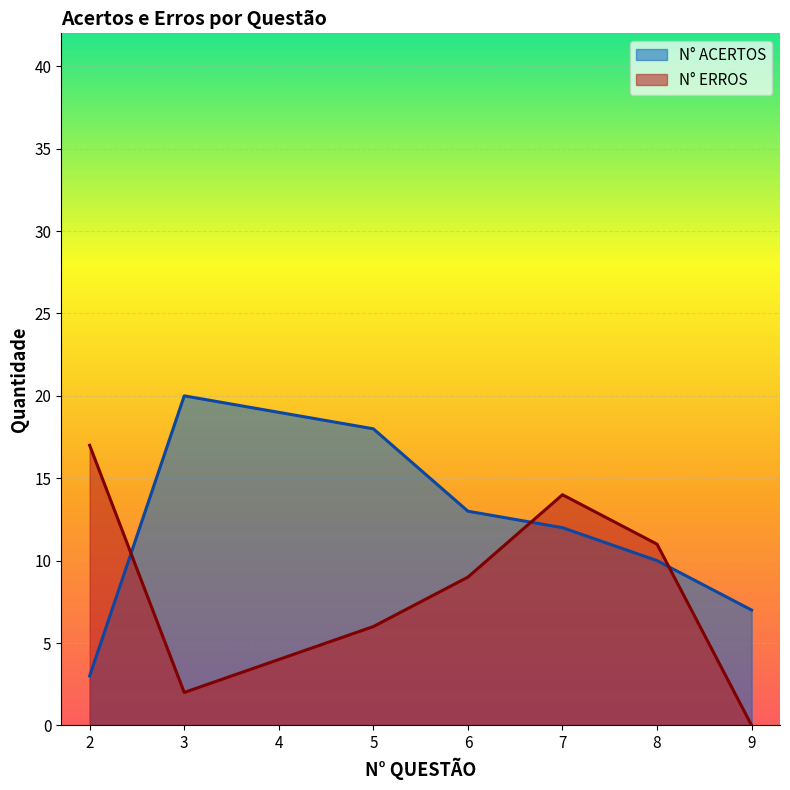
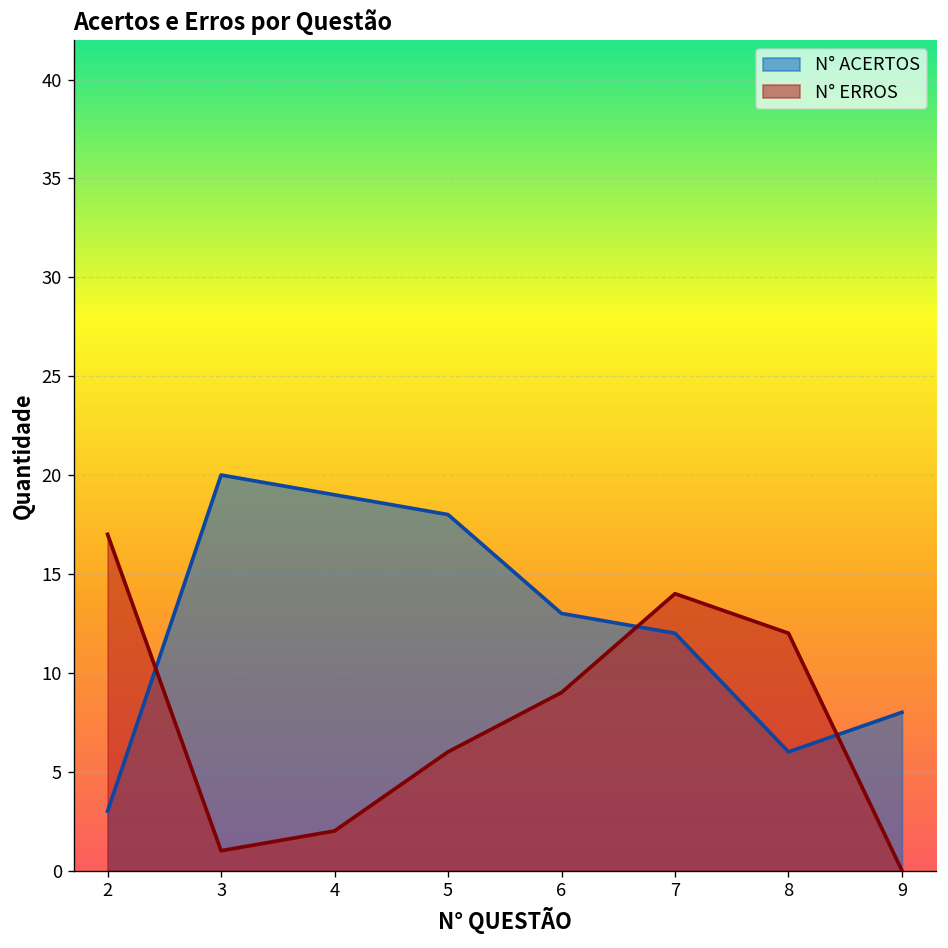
  {
    "N° ACERTOS": {
      "2": 3,
      "3": 20,
      "4": 19,
      "5": 18,
      "6": 13,
      "7": 12,
-     "8": 10,
-     "9": 7
+     "8": 6,
+     "9": 8
    },
    "N° ERROS": {
      "2": 17,
-     "3": 2,
-     "4": 4,
+     "3": 1,
+     "4": 2,
      "5": 6,
      "6": 9,
      "7": 14,
-     "8": 11,
+     "8": 12,
      "9": 0
    }
  }
